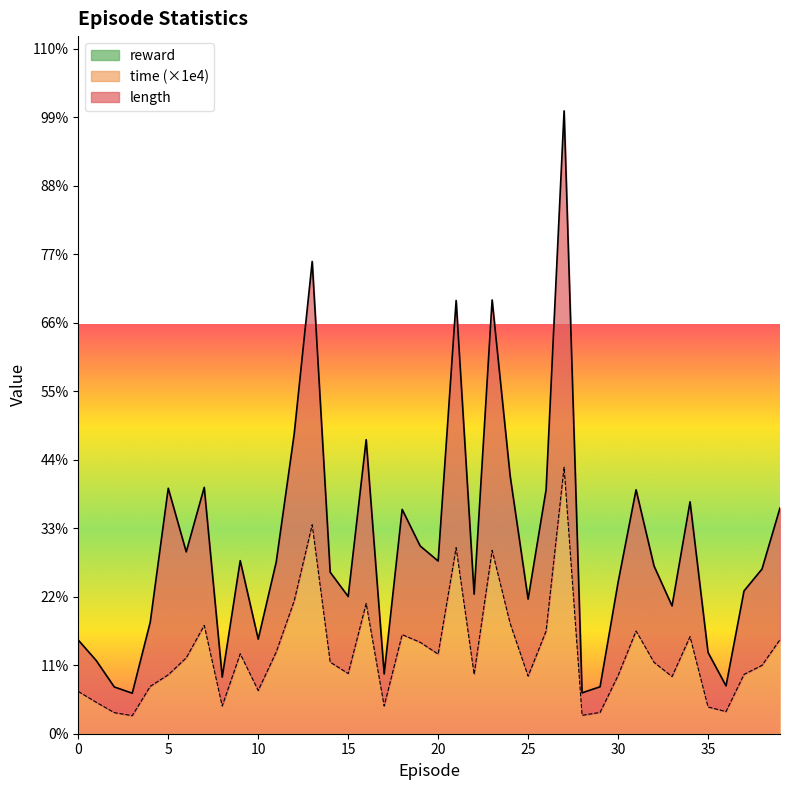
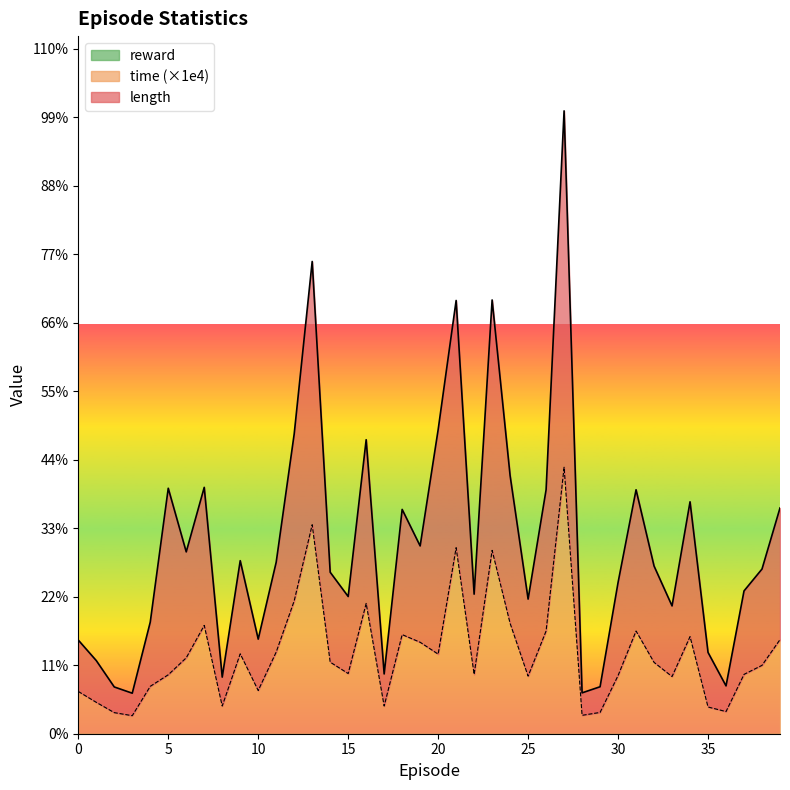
  {
    "reward": {
      "0": "0%",
      "5": "0%",
      "10": "0%",
      "15": "0%",
      "20": "0%",
      "25": "0%",
      "30": "0%",
      "35": "0%"
    },
    "time (×1e4)": {
      "0": "7%",
      "5": "9%",
      "10": "7%",
      "15": "10%",
      "20": "13%",
      "25": "9%",
      "30": "9%",
      "35": "4%"
    },
    "length": {
      "0": "8%",
      "5": "30%",
      "10": "8%",
      "15": "12%",
-     "20": "15%",
+     "20": "36%",
      "25": "12%",
      "30": "15%",
      "35": "9%"
    }
  }
